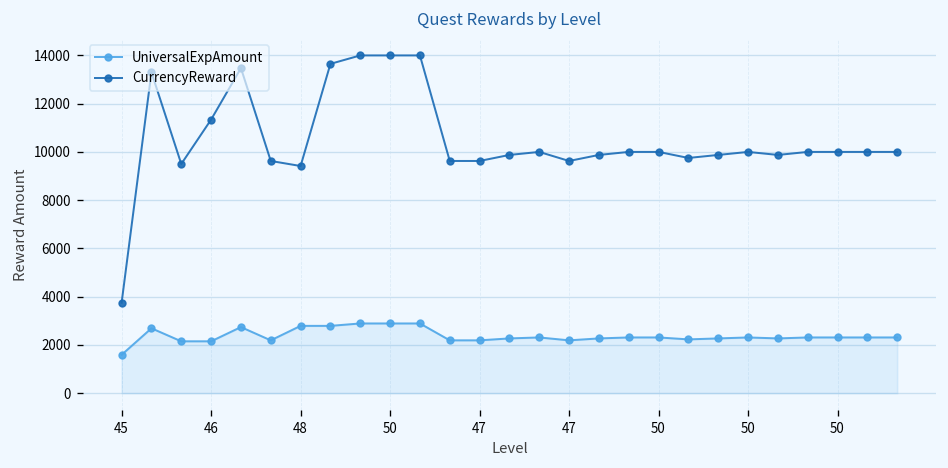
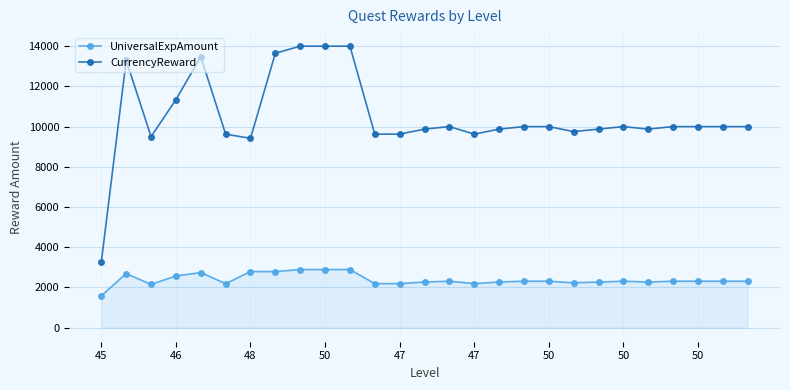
  {
    "UniversalExpAmount": {
      "45": 1600,
-     "46": 2200,
+     "46": 2600,
      "48": 2800
    },
    "CurrencyReward": {
-     "45": 3800,
+     "45": 3300,
      "46": 11300,
      "48": 9400
    }
  }
